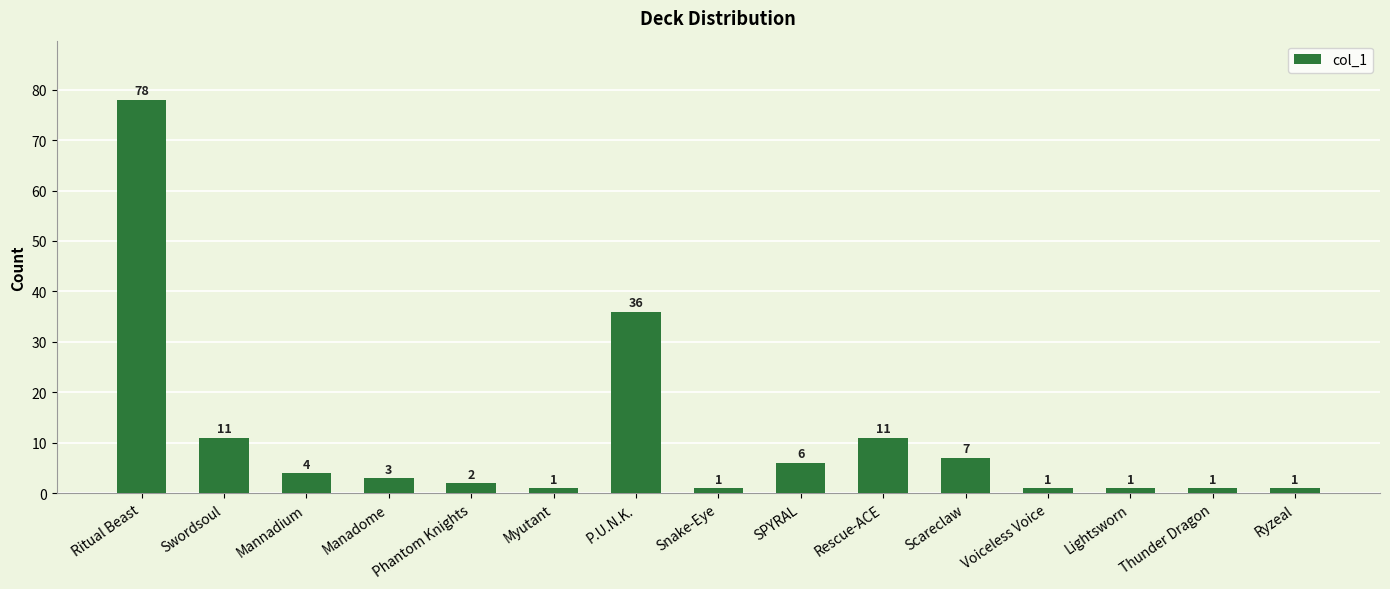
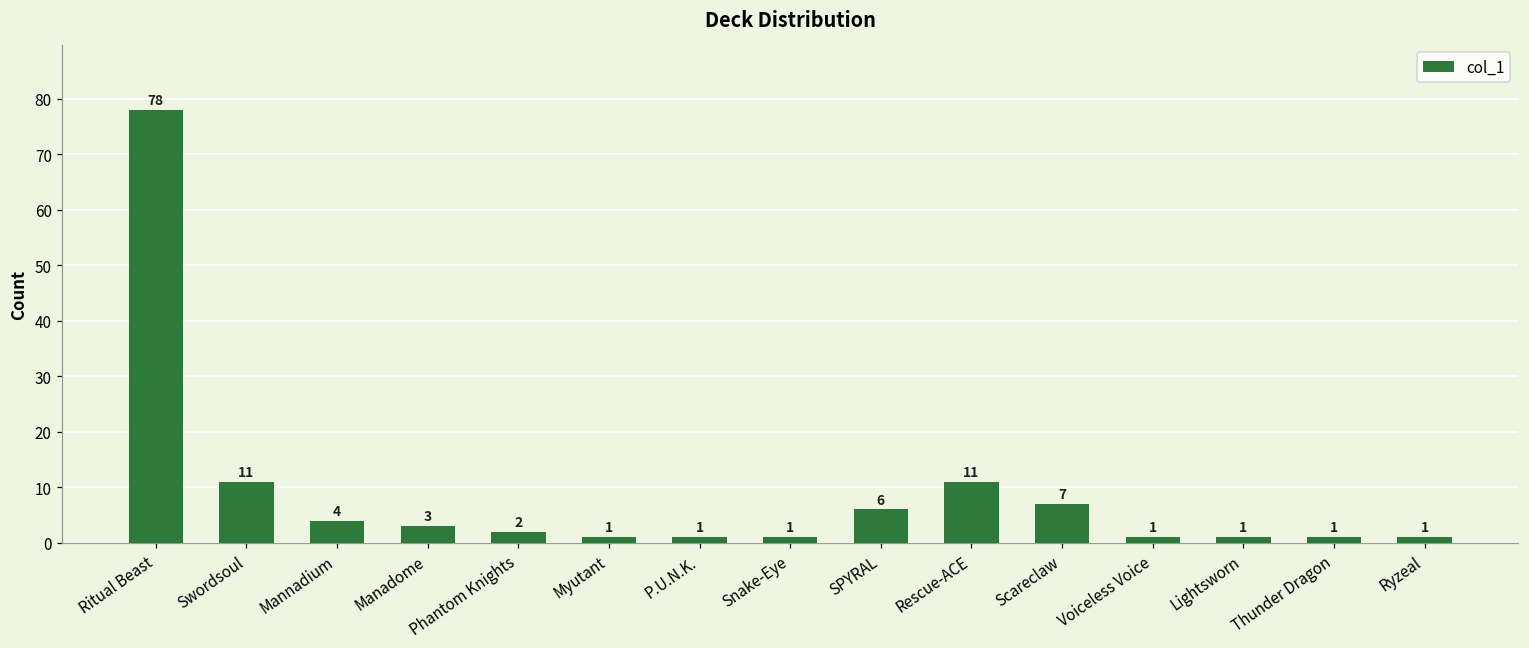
  {
    "Ritual Beast": 78,
    "Swordsoul": 11,
    "Mannadium": 4,
    "Manadome": 3,
    "Phantom Knights": 2,
    "Myutant": 1,
-   "P.U.N.K.": 36,
+   "P.U.N.K.": 1,
    "Snake-Eye": 1,
    "SPYRAL": 6,
    "Rescue-ACE": 11,
    "Scareclaw": 7,
    "Voiceless Voice": 1,
    "Lightsworn": 1,
    "Thunder Dragon": 1,
    "Ryzeal": 1
  }
